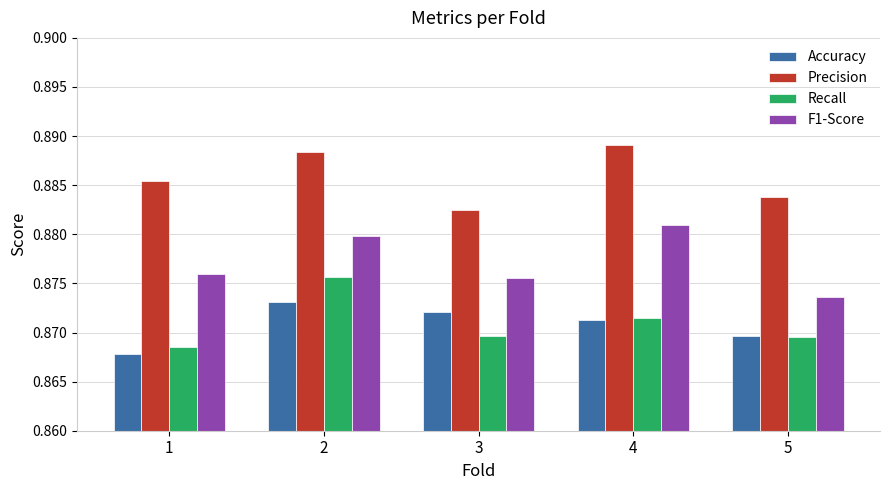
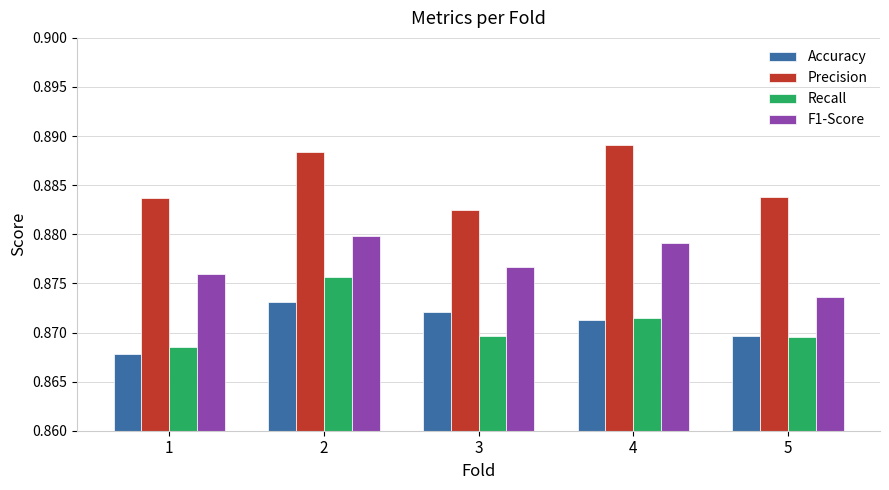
  {
    "Accuracy": {
      "1": 0.868,
      "2": 0.873,
      "3": 0.872,
      "4": 0.871,
      "5": 0.870
    },
    "Precision": {
-     "1": 0.885,
+     "1": 0.884,
      "2": 0.888,
      "3": 0.882,
      "4": 0.889,
      "5": 0.884
    },
    "Recall": {
      "1": 0.869,
      "2": 0.876,
      "3": 0.870,
      "4": 0.872,
      "5": 0.870
    },
    "F1-Score": {
      "1": 0.876,
      "2": 0.880,
-     "3": 0.876,
-     "4": 0.881,
+     "3": 0.877,
+     "4": 0.879,
      "5": 0.874
    }
  }
